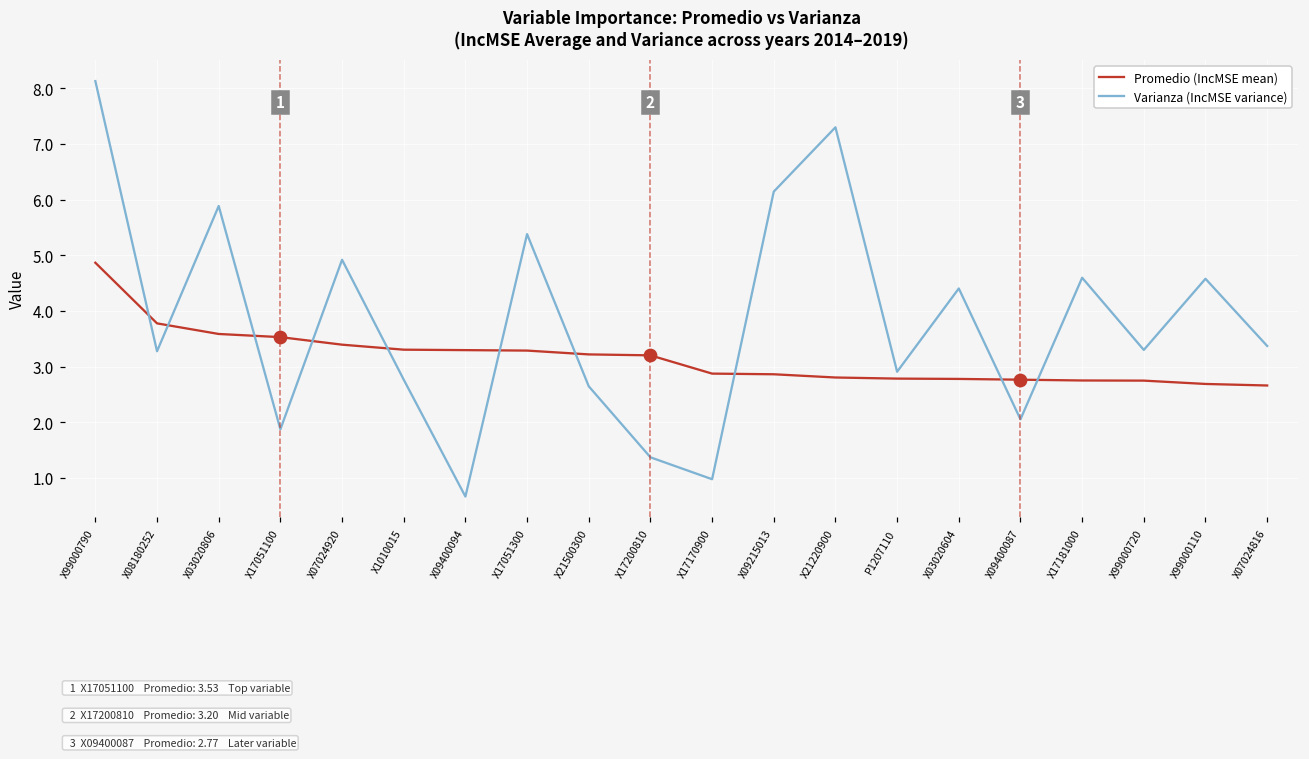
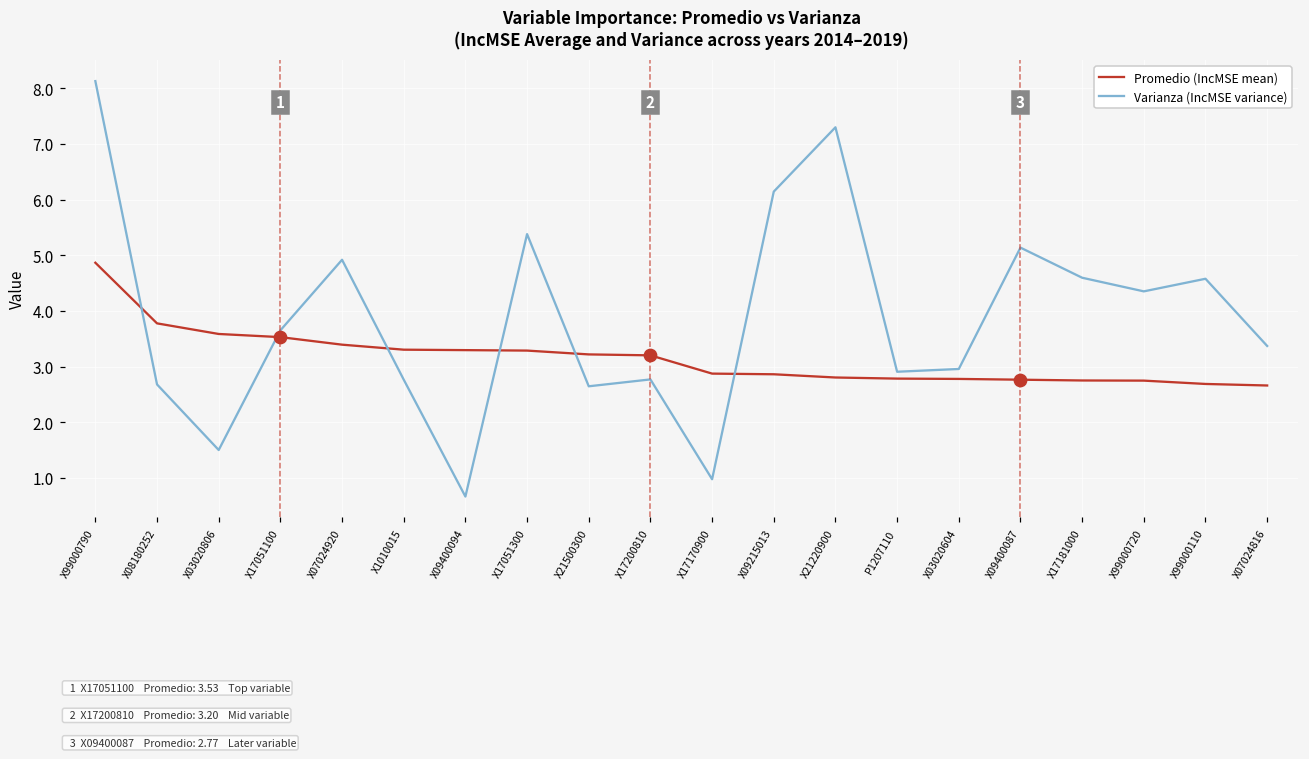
  {
    "Varianza (IncMSE variance)": {
      "X99000790": 8.1,
-     "X08180252": 3.3,
-     "X03020806": 5.9,
-     "X17051100": 1.9,
+     "X08180252": 2.7,
+     "X03020806": 1.5,
+     "X17051100": 3.7,
      "X07024920": 4.9,
      "X1010015": 2.8,
      "X09400094": 0.7,
      "X17051300": 5.4,
      "X21500300": 2.6,
-     "X17200810": 1.4,
+     "X17200810": 2.8,
      "X17170900": 1.0,
      "X09215013": 6.1,
      "X21220900": 7.3,
      "P1207110": 2.9,
-     "X03020604": 4.4,
-     "X09400087": 2.1,
+     "X03020604": 3.0,
+     "X09400087": 5.1,
      "X17181000": 4.6,
-     "X99000720": 3.3,
+     "X99000720": 4.4,
      "X99000110": 4.6,
      "X07024816": 3.4
    }
  }
